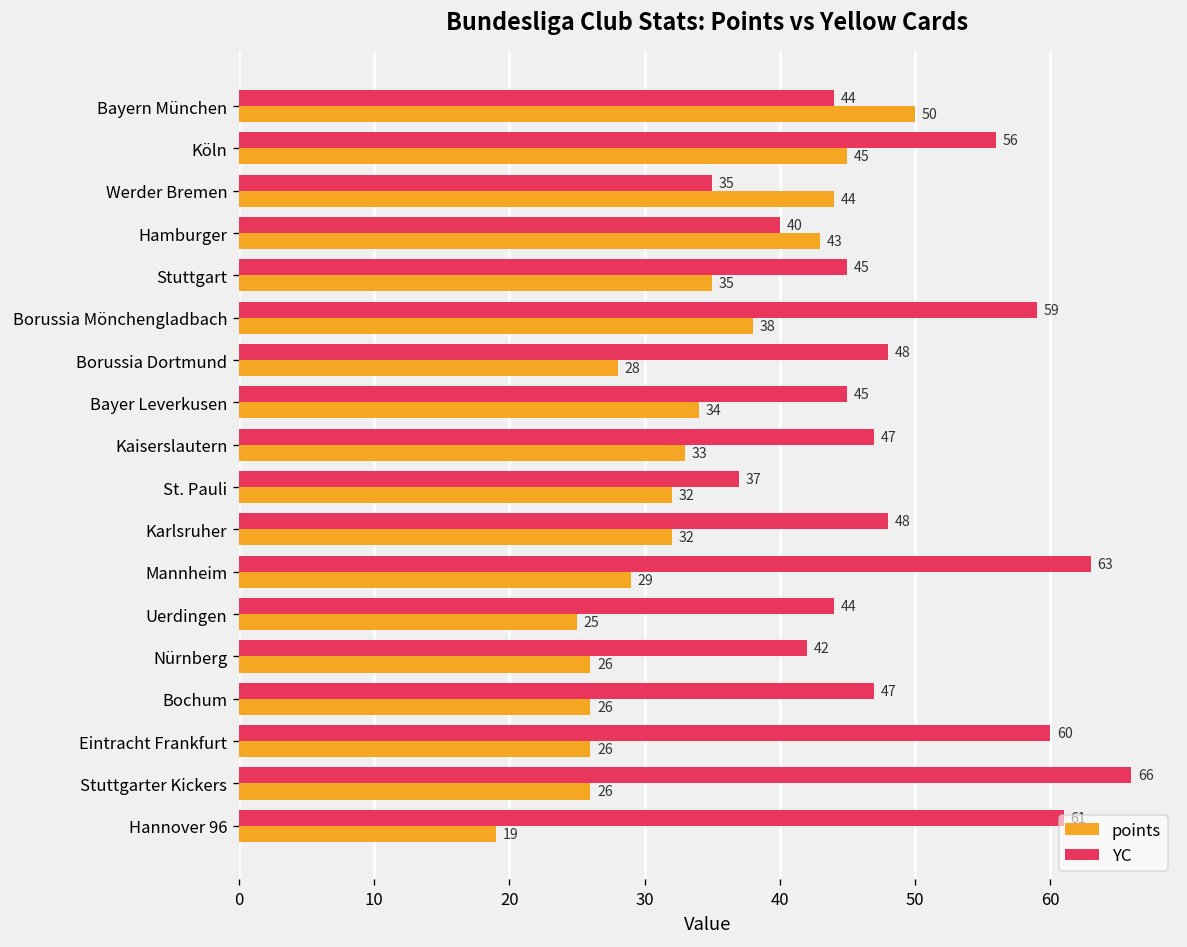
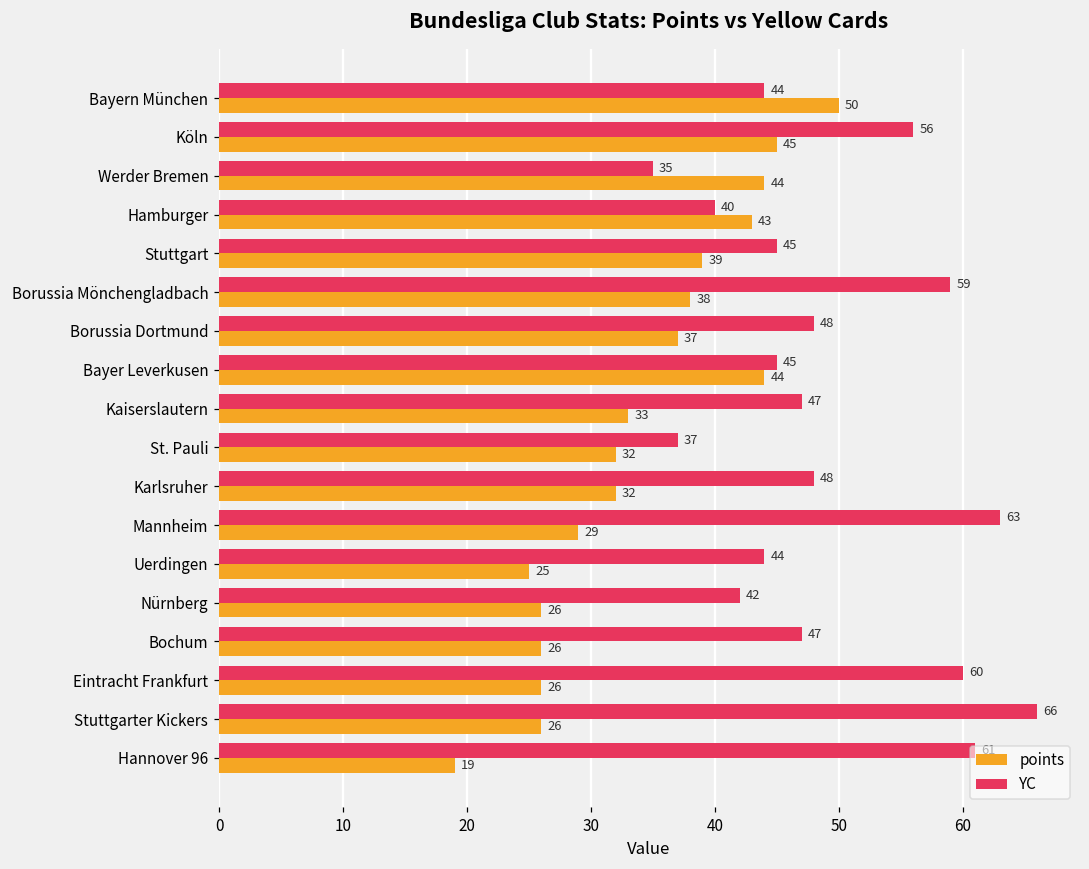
  {
    "points": {
      "Bayern München": 50,
      "Köln": 45,
      "Werder Bremen": 44,
      "Hamburger": 43,
-     "Stuttgart": 35,
+     "Stuttgart": 39,
      "Borussia Mönchengladbach": 38,
-     "Borussia Dortmund": 28,
-     "Bayer Leverkusen": 34,
+     "Borussia Dortmund": 37,
+     "Bayer Leverkusen": 44,
      "Kaiserslautern": 33,
      "St. Pauli": 32,
      "Karlsruher": 32,
      "Mannheim": 29,
      "Uerdingen": 25,
      "Nürnberg": 26,
      "Bochum": 26,
      "Eintracht Frankfurt": 26,
      "Stuttgarter Kickers": 26,
      "Hannover 96": 19
    },
    "YC": {
      "Bayern München": 44,
      "Köln": 56,
      "Werder Bremen": 35,
      "Hamburger": 40,
      "Stuttgart": 45,
      "Borussia Mönchengladbach": 59,
      "Borussia Dortmund": 48,
      "Bayer Leverkusen": 45,
      "Kaiserslautern": 47,
      "St. Pauli": 37,
      "Karlsruher": 48,
      "Mannheim": 63,
      "Uerdingen": 44,
      "Nürnberg": 42,
      "Bochum": 47,
      "Eintracht Frankfurt": 60,
      "Stuttgarter Kickers": 66
    }
  }
